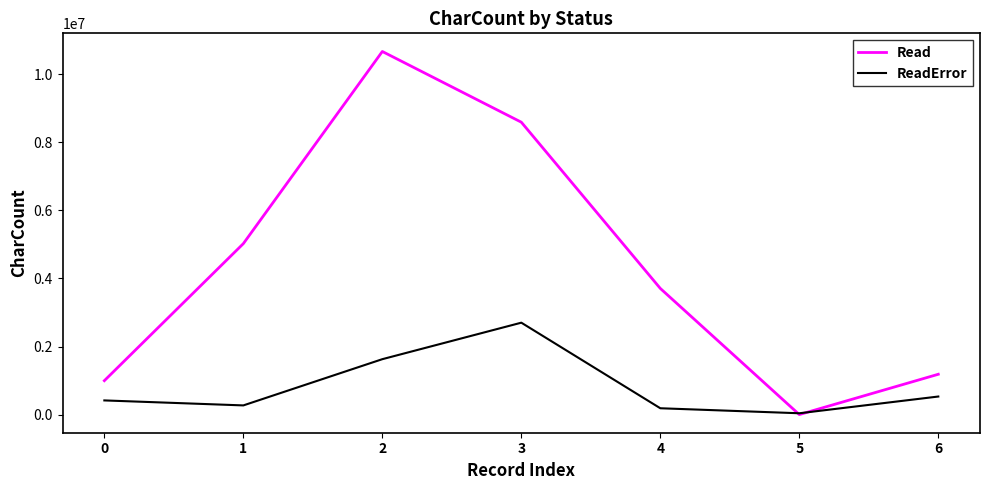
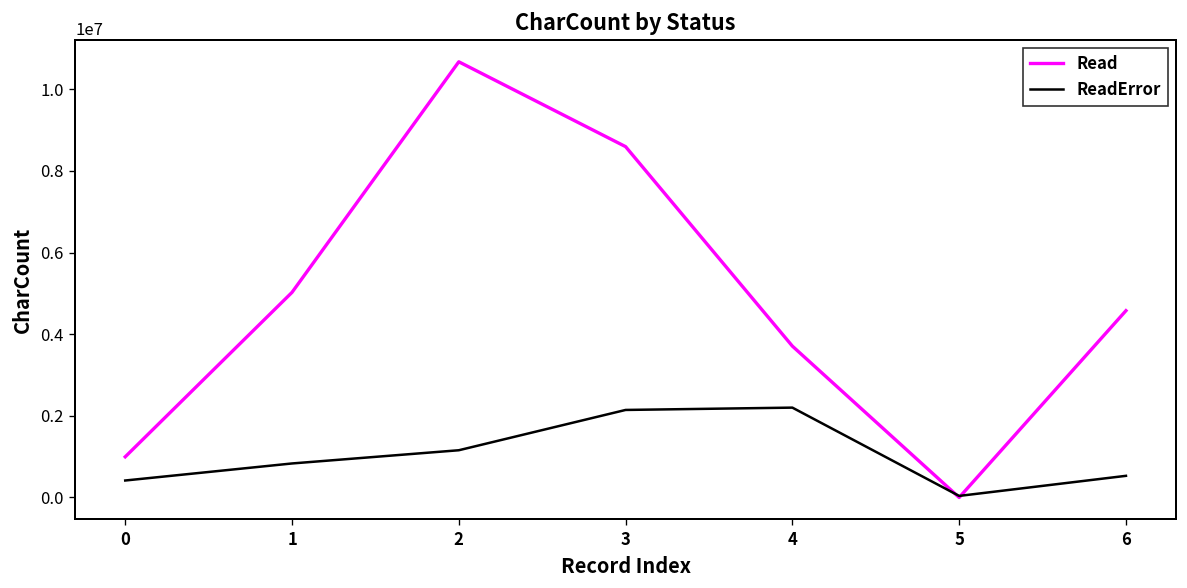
  {
    "Read": {
      "0": 1000000,
      "1": 5000000,
      "2": 10700000,
      "3": 8600000,
      "4": 3700000,
-     "6": 1200000
+     "6": 4600000
    },
    "ReadError": {
      "0": 400000,
-     "1": 300000,
-     "2": 1600000,
-     "3": 2700000,
-     "4": 200000,
+     "1": 800000,
+     "2": 1200000,
+     "3": 2100000,
+     "4": 2200000,
      "6": 500000
    }
  }
